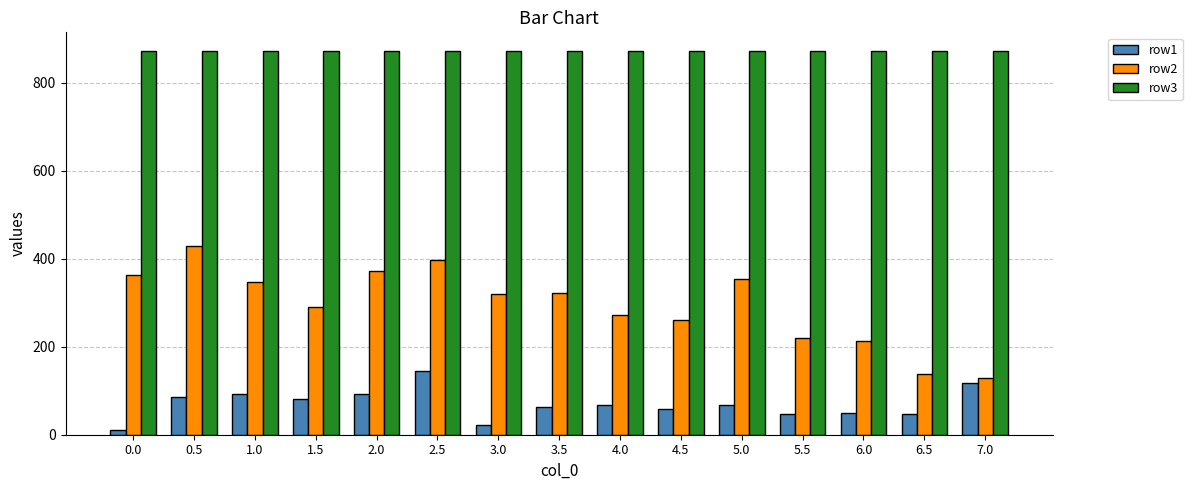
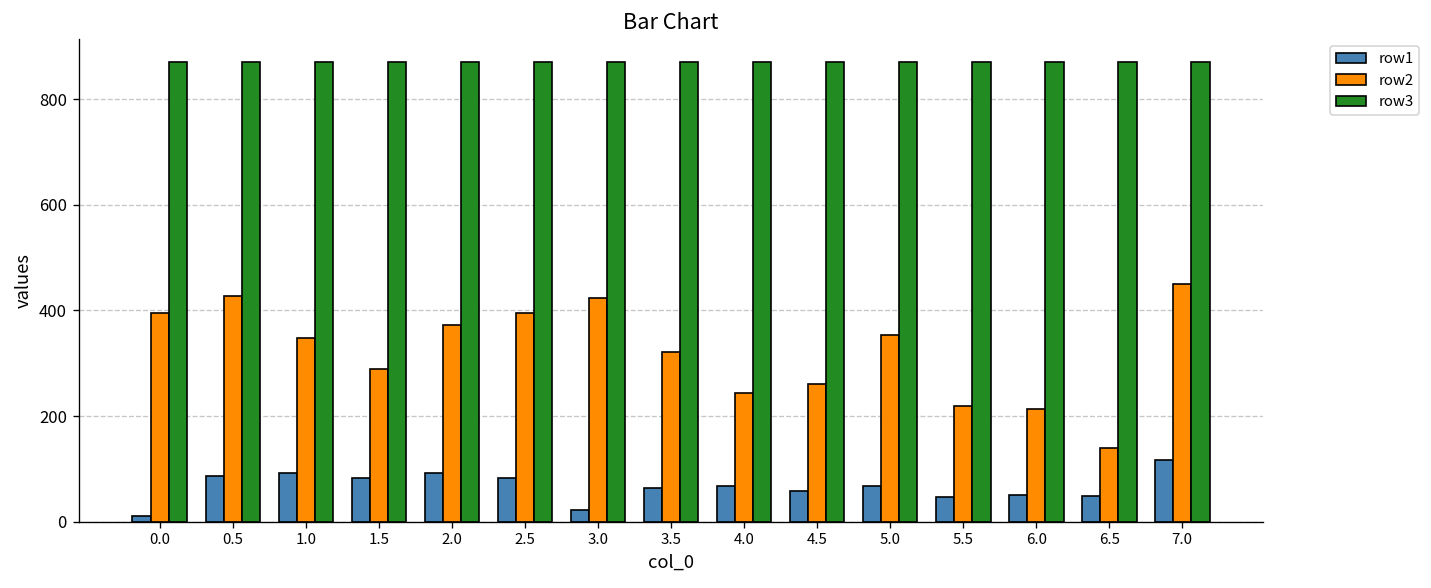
  {
    "row1": {
      "0.0": 10,
      "0.5": 90,
      "1.0": 90,
      "1.5": 80,
      "2.0": 90,
-     "2.5": 150,
+     "2.5": 80,
      "3.0": 20,
      "3.5": 60,
      "4.0": 70,
      "4.5": 60,
      "5.0": 70,
      "5.5": 50,
      "6.0": 50,
      "6.5": 50,
      "7.0": 120
    },
    "row2": {
-     "0.0": 360,
+     "0.0": 400,
      "0.5": 430,
      "1.0": 350,
      "1.5": 290,
      "2.0": 370,
      "2.5": 400,
-     "3.0": 320,
+     "3.0": 420,
      "3.5": 320,
-     "4.0": 270,
+     "4.0": 240,
      "4.5": 260,
      "5.0": 350,
      "5.5": 220,
      "6.0": 210,
      "6.5": 140,
-     "7.0": 130
+     "7.0": 450
    },
    "row3": {
      "0.0": 870,
      "0.5": 870,
      "1.0": 870,
      "1.5": 870,
      "2.0": 870,
      "2.5": 870,
      "3.0": 870,
      "3.5": 870,
      "4.0": 870,
      "4.5": 870,
      "5.0": 870,
      "5.5": 870,
      "6.0": 870,
      "6.5": 870,
      "7.0": 870
    }
  }
